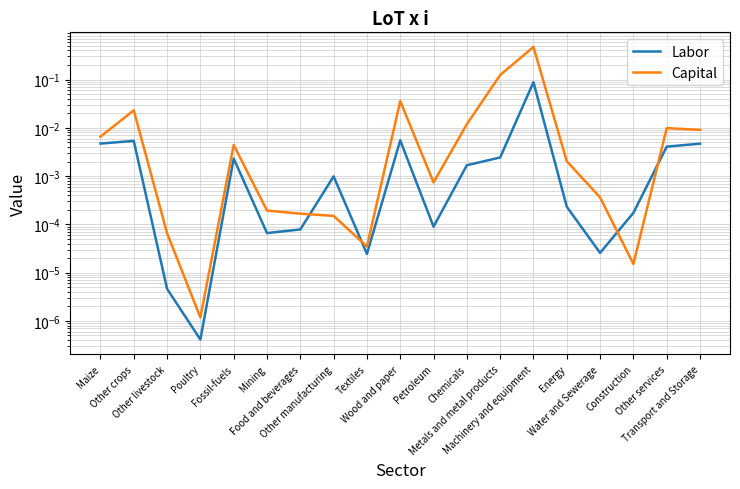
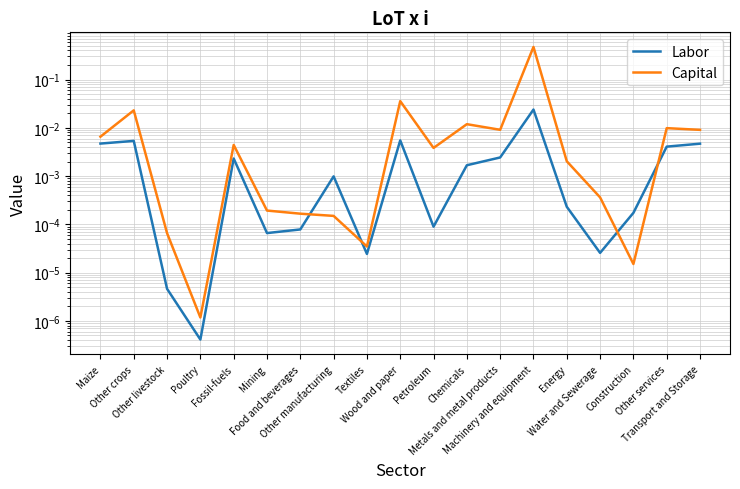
  {
    "Labor": {
      "Maize": 0.005,
      "Other crops": 0.005,
      "Other livestock": 0.000005,
      "Poultry": 0.0000004,
      "Fossil-fuels": 0.002,
      "Mining": 0.00007,
      "Food and beverages": 0.00008,
      "Other manufacturing": 0.0010,
      "Textiles": 0.00002,
      "Wood and paper": 0.005,
      "Petroleum": 0.00009,
      "Chemicals": 0.0017,
      "Metals and metal products": 0.002,
-     "Machinery and equipment": 0.09,
+     "Machinery and equipment": 0.02,
      "Energy": 0.0002,
      "Water and Sewerage": 0.00003,
      "Construction": 0.00017,
      "Other services": 0.004,
      "Transport and Storage": 0.005
    },
    "Capital": {
      "Maize": 0.007,
      "Other crops": 0.02,
      "Other livestock": 0.00007,
      "Poultry": 0.0000012,
      "Fossil-fuels": 0.004,
      "Mining": 0.0002,
      "Food and beverages": 0.00017,
      "Other manufacturing": 0.00015,
      "Textiles": 0.00003,
      "Wood and paper": 0.04,
-     "Petroleum": 0.0007,
+     "Petroleum": 0.004,
      "Chemicals": 0.012,
-     "Metals and metal products": 0.12,
+     "Metals and metal products": 0.009,
      "Machinery and equipment": 0.5,
      "Energy": 0.0020,
      "Water and Sewerage": 0.0004,
      "Construction": 0.000015,
      "Other services": 0.010,
      "Transport and Storage": 0.009
    }
  }
